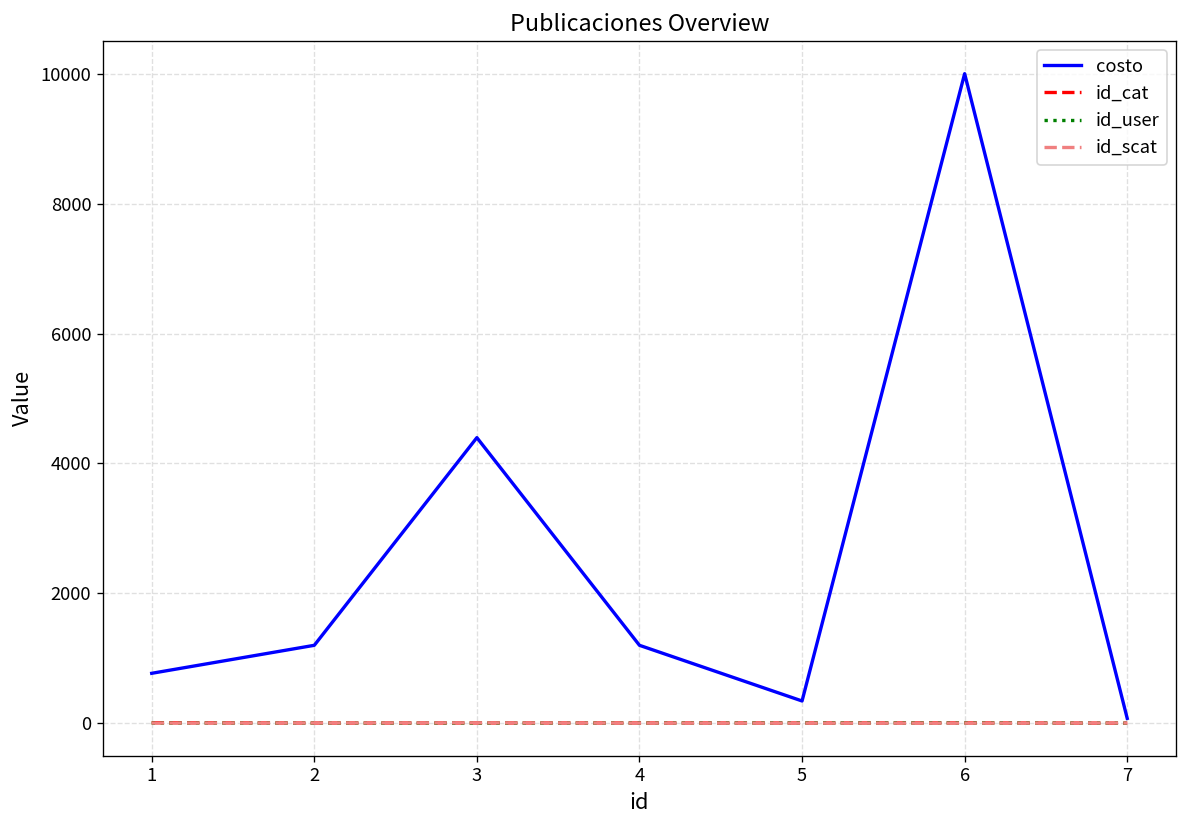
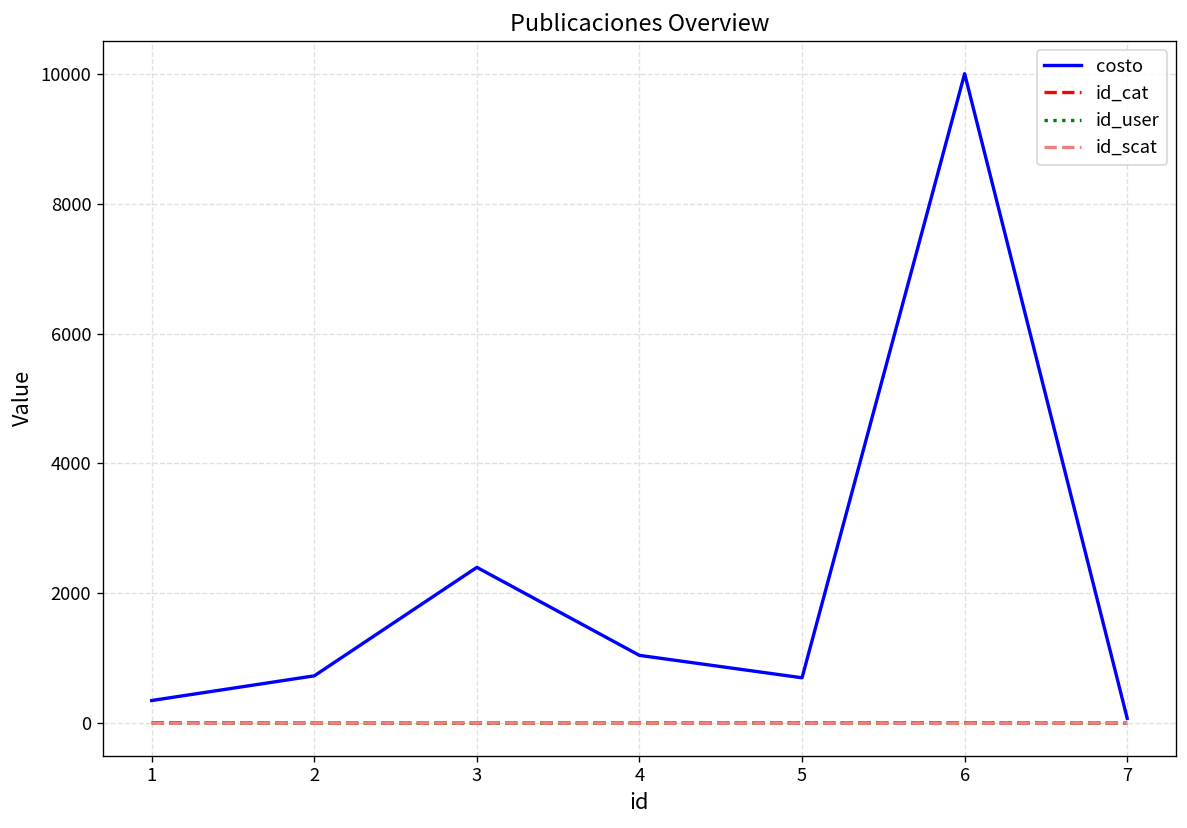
  {
    "costo": {
-     "1": 800,
-     "2": 1200,
-     "3": 4400,
-     "4": 1200,
-     "5": 300,
+     "1": 400,
+     "2": 700,
+     "3": 2400,
+     "4": 1000,
+     "5": 700,
      "6": 10000,
      "7": 100
    }
  }
